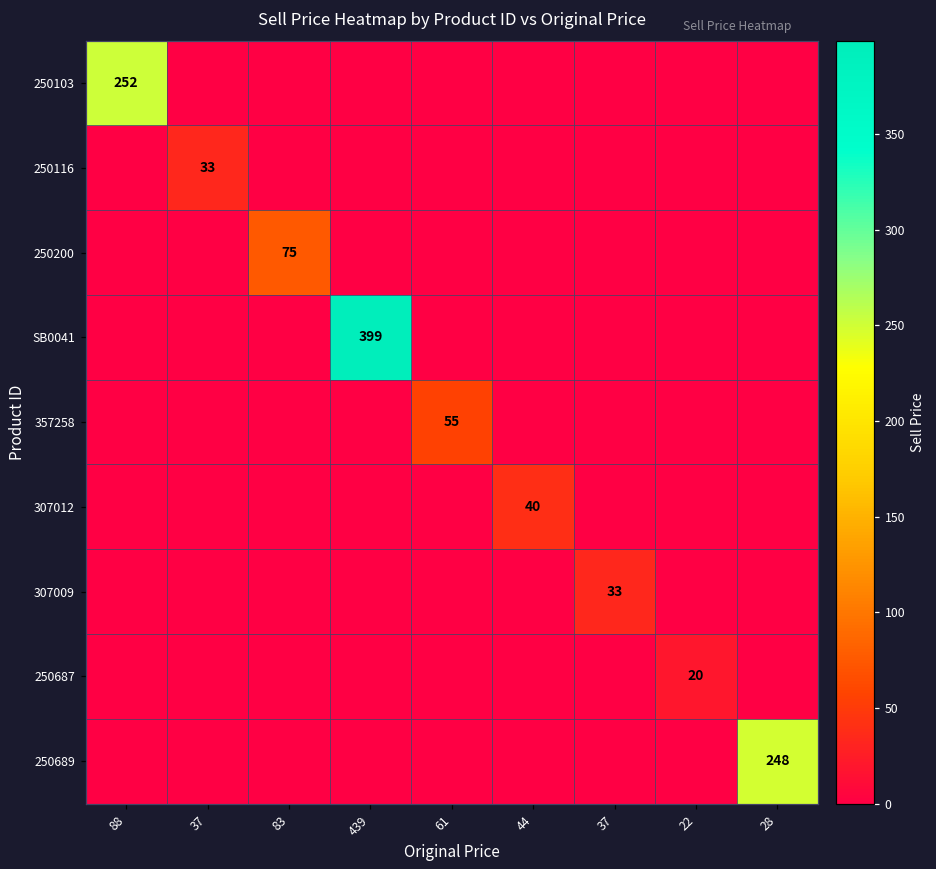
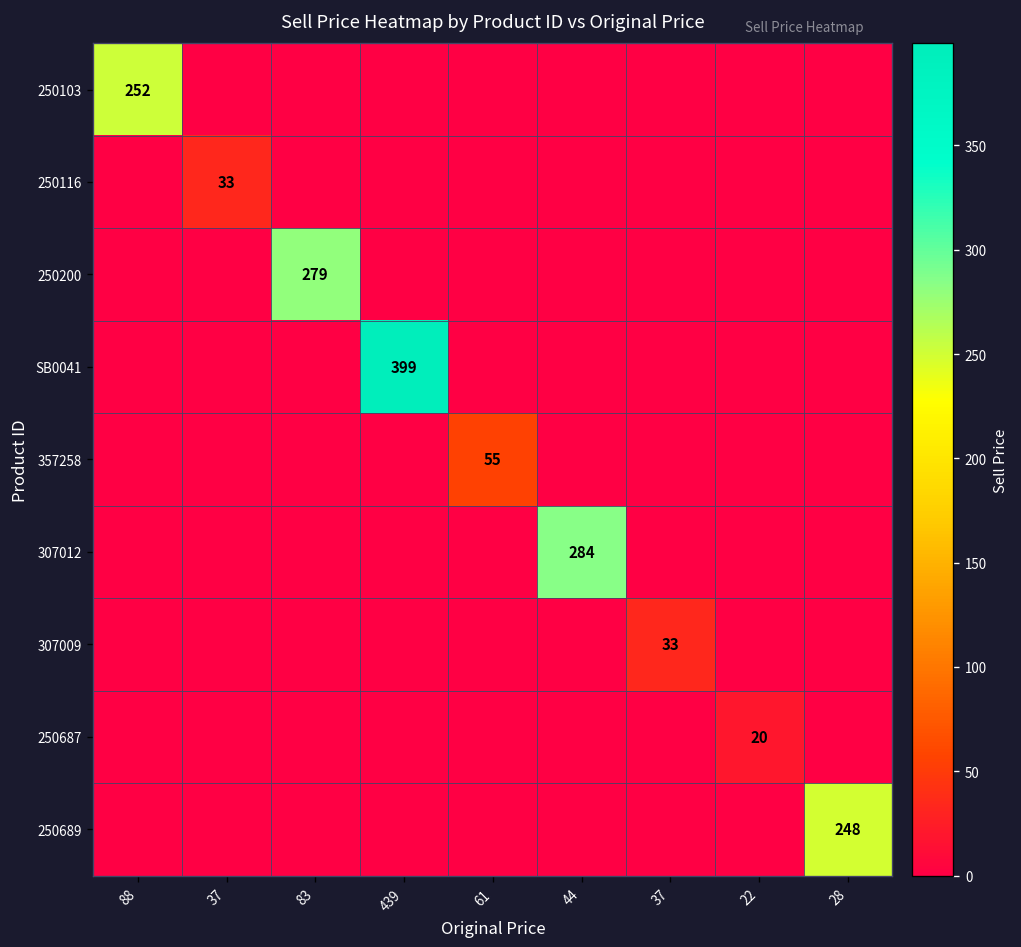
  {
    "250103": {
      "88": 252
    },
    "250200": {
-     "83": 75
+     "83": 279
    },
    "SB0041": {
      "439": 399
    },
    "357258": {
      "61": 55
    },
    "307012": {
-     "44": 40
+     "44": 284
    },
    "250687": {
      "22": 20
    },
    "250689": {
      "28": 248
    }
  }
